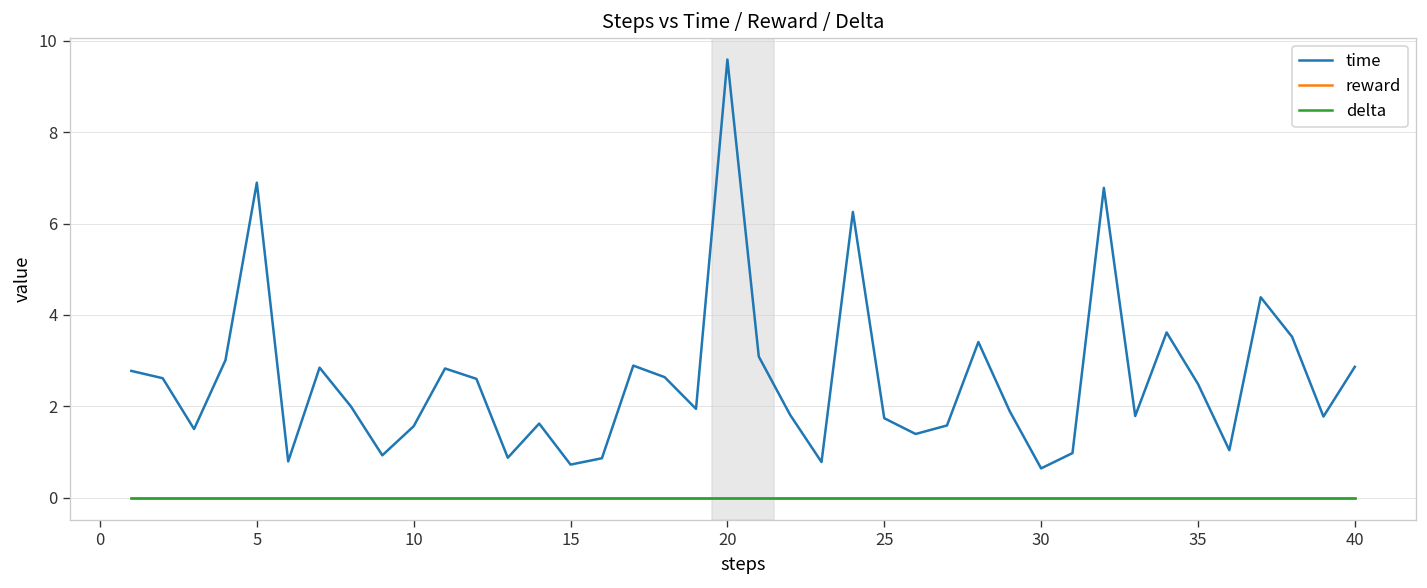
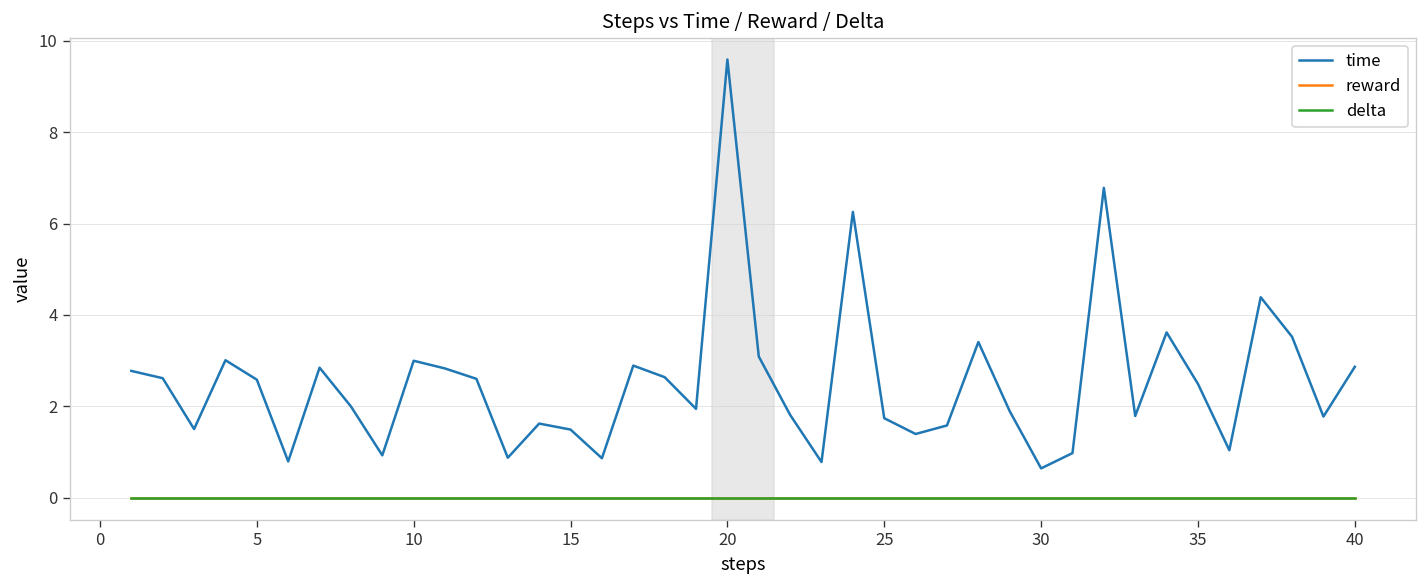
  {
    "time": {
-     "5": 6.9,
-     "10": 1.6,
-     "15": 0.7,
+     "5": 2.6,
+     "10": 3.0,
+     "15": 1.5,
      "20": 9.6,
      "25": 1.7,
      "30": 0.6,
      "35": 2.5,
      "40": 2.9
    },
    "delta": {
      "5": 0.0,
      "10": 0.0,
      "15": 0.0,
      "20": 0.0,
      "25": 0.0,
      "30": 0.0,
      "35": 0.0,
      "40": 0.0
    }
  }
